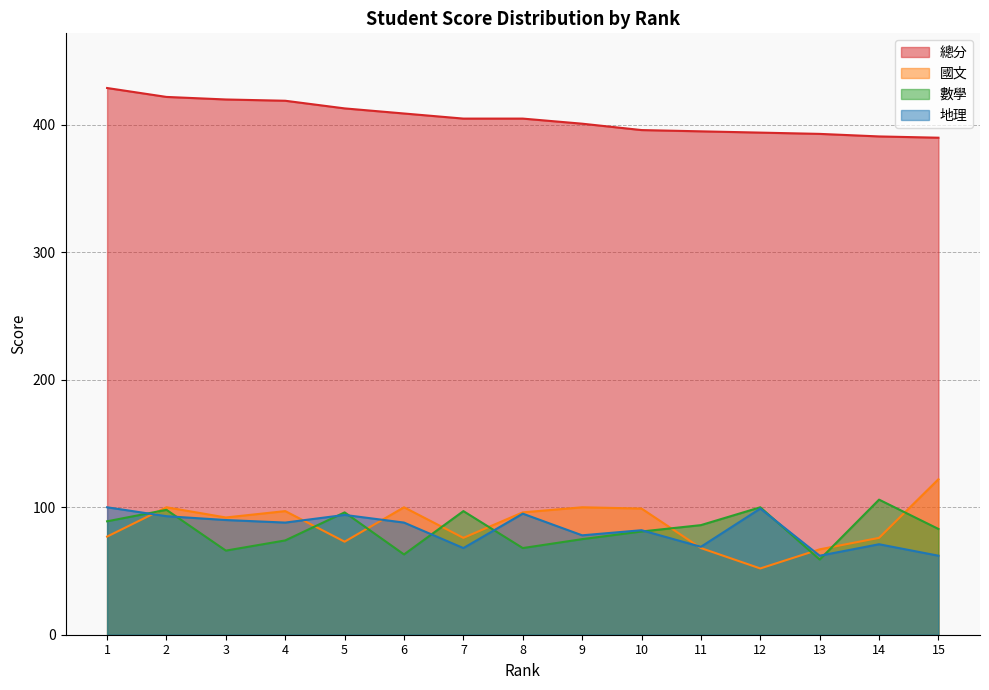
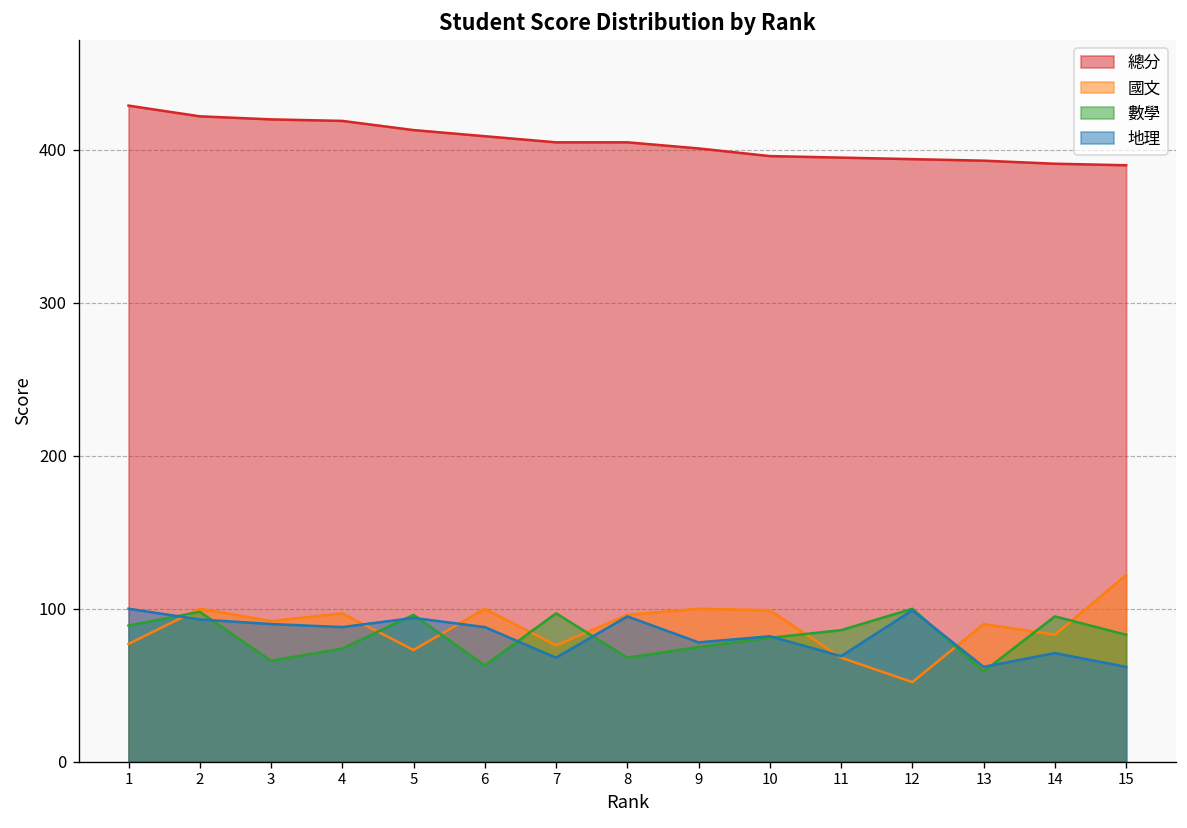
  {
    "總分": {
      "1": 429,
      "2": 422,
      "3": 420,
      "4": 419,
      "5": 413,
      "6": 409,
      "7": 405,
      "8": 405,
      "9": 401,
      "10": 396,
      "11": 395,
      "12": 394,
      "13": 393,
      "14": 391,
      "15": 390
    },
    "國文": {
      "1": 77,
      "4": 97,
      "5": 73,
      "6": 100,
      "7": 76,
      "9": 100,
      "10": 99,
      "12": 52,
-     "13": 67,
-     "14": 76,
+     "13": 90,
+     "14": 83,
      "15": 122
    },
    "數學": {
      "1": 89,
      "3": 66,
      "4": 74,
      "6": 63,
      "7": 97,
      "8": 68,
      "9": 75,
      "11": 86,
      "13": 59,
-     "14": 106,
+     "14": 95,
      "15": 83
    },
    "地理": {
      "1": 100,
      "2": 93,
      "4": 88,
      "6": 88,
      "7": 68,
      "9": 78,
      "13": 62,
      "14": 71,
      "15": 62
    }
  }
